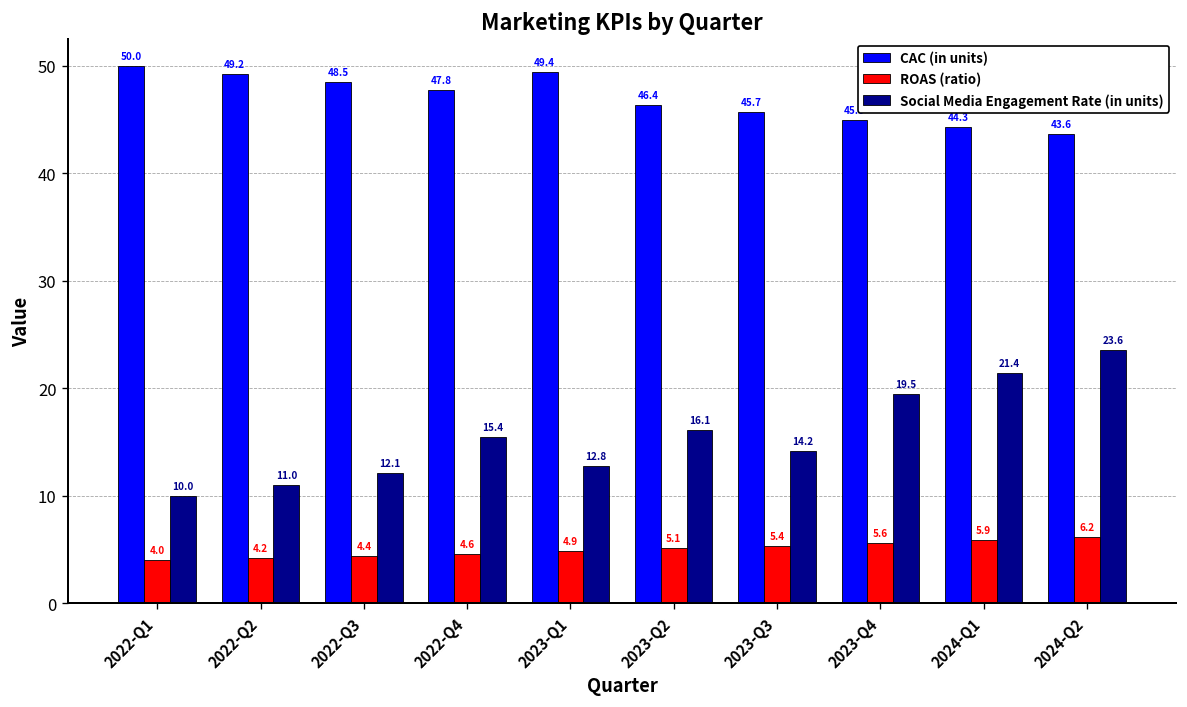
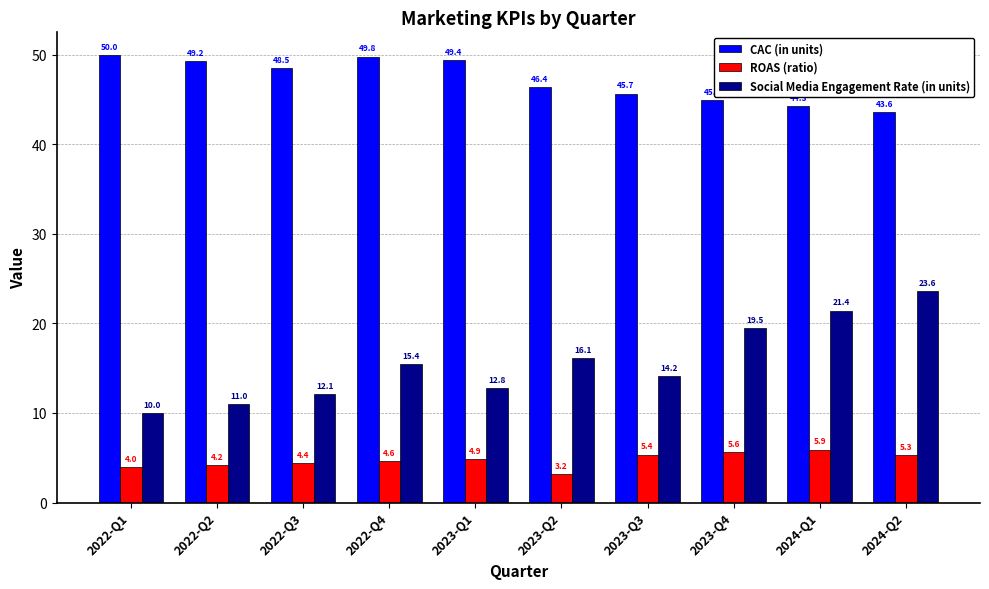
  {
    "CAC (in units)": {
      "2022-Q1": 50.0,
      "2022-Q2": 49.2,
      "2022-Q3": 48.5,
-     "2022-Q4": 47.8,
+     "2022-Q4": 49.8,
      "2023-Q1": 49.4,
      "2023-Q2": 46.4,
      "2023-Q3": 45.7,
      "2024-Q2": 43.6
    },
    "ROAS (ratio)": {
      "2022-Q1": 4.0,
      "2022-Q2": 4.2,
      "2022-Q3": 4.4,
      "2022-Q4": 4.6,
      "2023-Q1": 4.9,
-     "2023-Q2": 5.1,
+     "2023-Q2": 3.2,
      "2023-Q3": 5.4,
      "2023-Q4": 5.6,
      "2024-Q1": 5.9,
-     "2024-Q2": 6.2
+     "2024-Q2": 5.3
    },
    "Social Media Engagement Rate (in units)": {
      "2022-Q1": 10.0,
      "2022-Q2": 11.0,
      "2022-Q3": 12.1,
      "2022-Q4": 15.4,
      "2023-Q1": 12.8,
      "2023-Q2": 16.1,
      "2023-Q3": 14.2,
      "2023-Q4": 19.5,
      "2024-Q1": 21.4,
      "2024-Q2": 23.6
    }
  }
